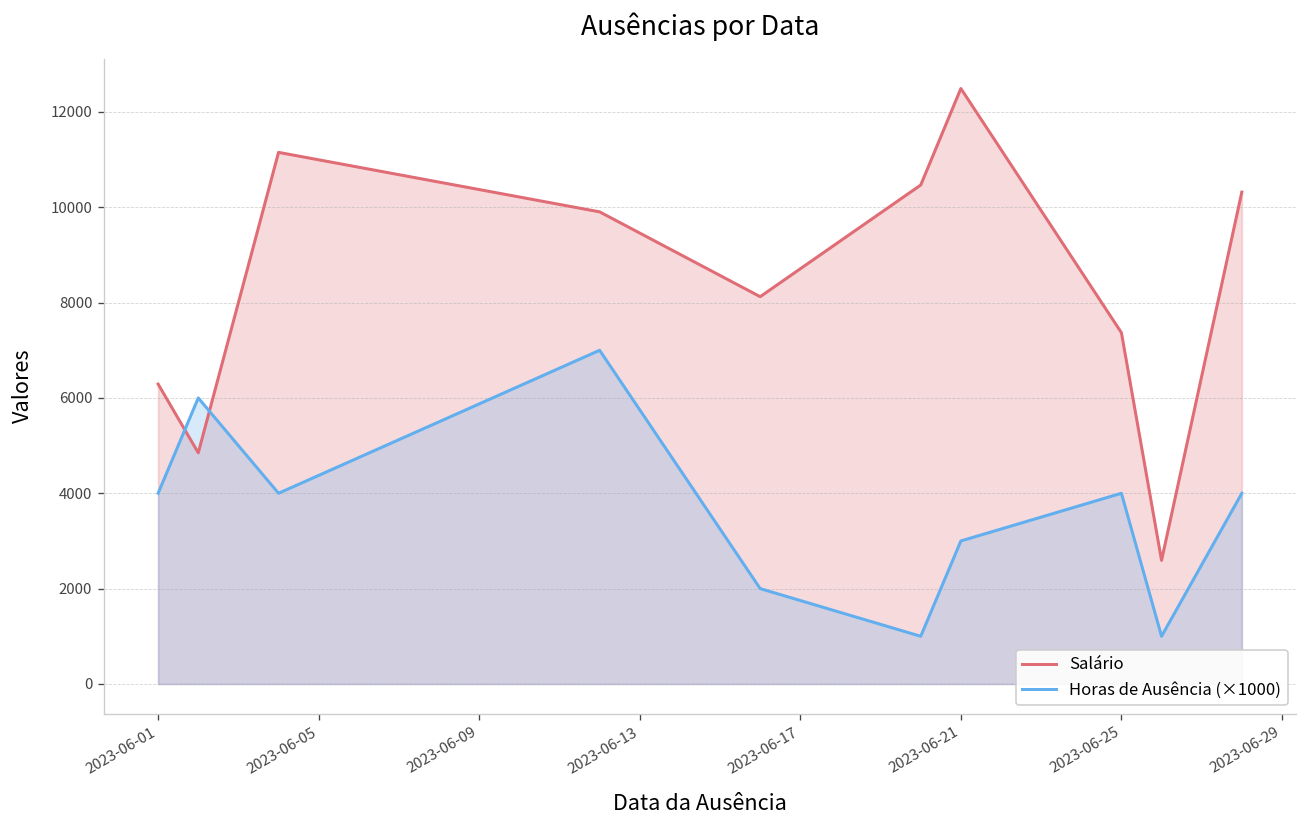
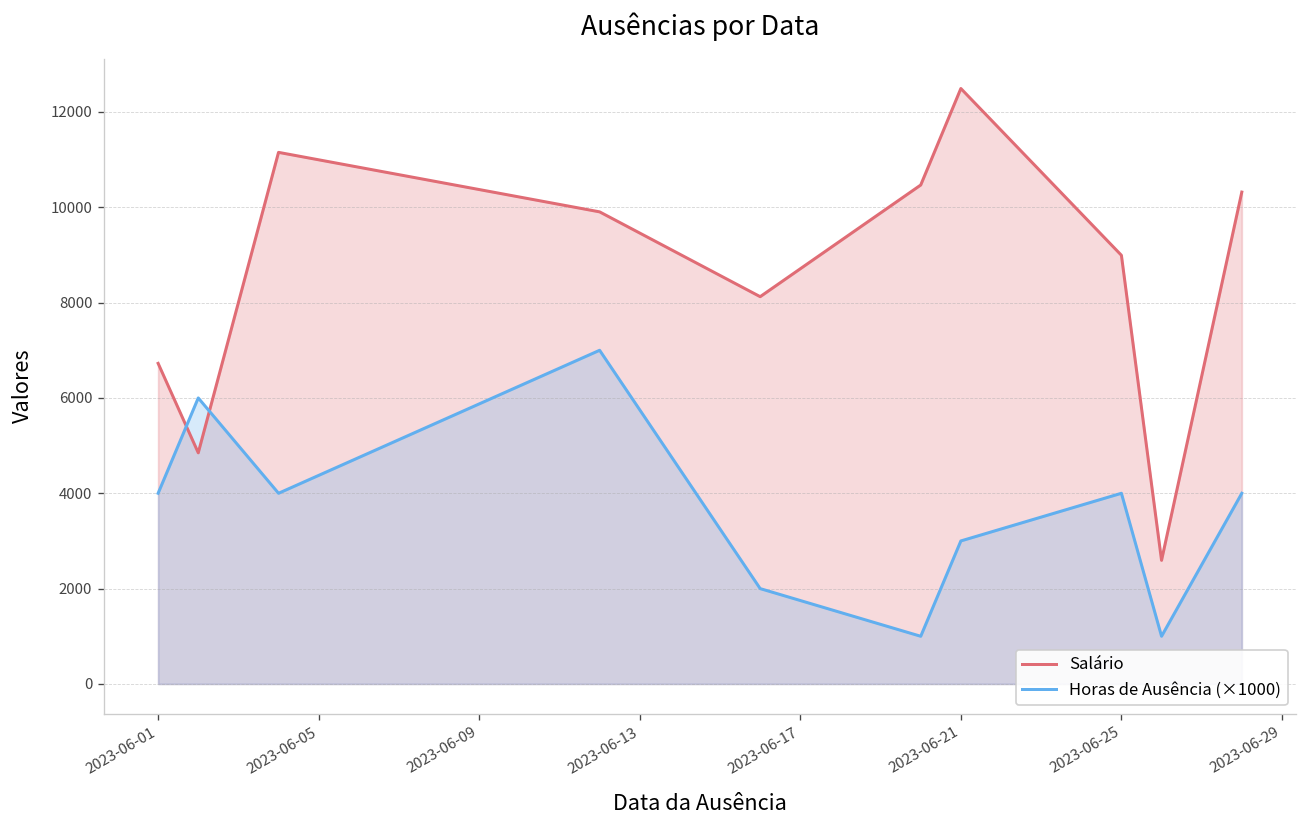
  {
    "Salário": {
-     "2023-06-01": 6300,
+     "2023-06-01": 6700,
      "2023-06-21": 12500,
-     "2023-06-25": 7400
+     "2023-06-25": 9000
    },
    "Horas de Ausência (×1000)": {
      "2023-06-01": 4000,
      "2023-06-21": 3000,
      "2023-06-25": 4000
    }
  }
